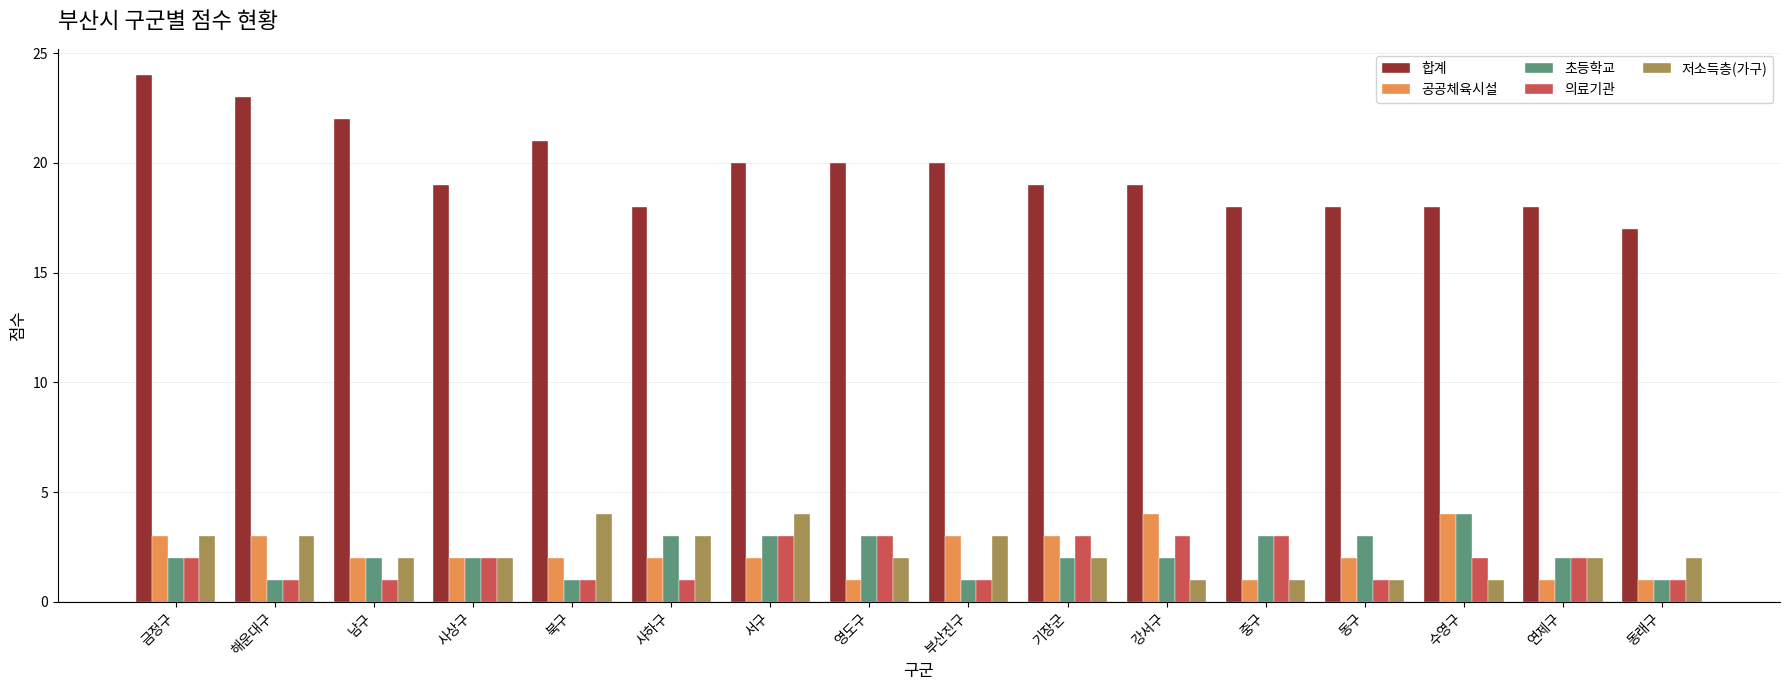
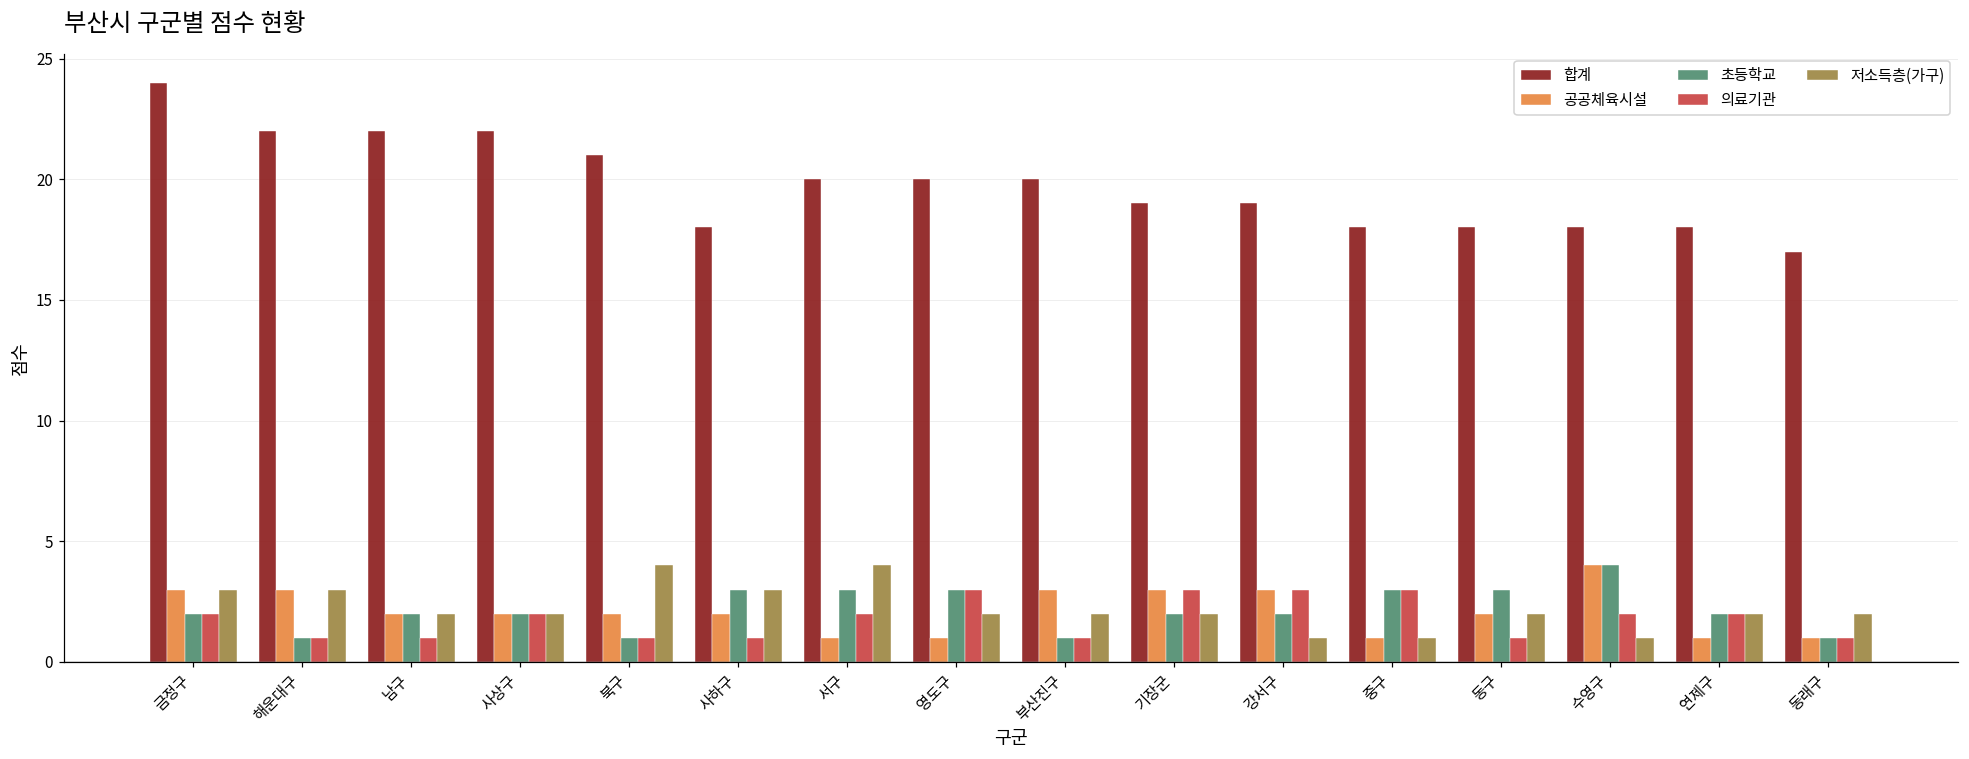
  {
    "합계": {
      "금정구": 24,
-     "해운대구": 23,
+     "해운대구": 22,
      "남구": 22,
-     "사상구": 19,
+     "사상구": 22,
      "북구": 21,
      "사하구": 18,
      "서구": 20,
      "영도구": 20,
      "부산진구": 20,
      "기장군": 19,
      "강서구": 19,
      "중구": 18,
      "동구": 18,
      "수영구": 18,
      "연제구": 18,
      "동래구": 17
    },
    "공공체육시설": {
      "금정구": 3,
      "해운대구": 3,
      "남구": 2,
      "사상구": 2,
      "북구": 2,
      "사하구": 2,
-     "서구": 2,
+     "서구": 1,
      "영도구": 1,
      "부산진구": 3,
      "기장군": 3,
-     "강서구": 4,
+     "강서구": 3,
      "중구": 1,
      "동구": 2,
      "수영구": 4,
      "연제구": 1,
      "동래구": 1
    },
    "초등학교": {
      "금정구": 2,
      "해운대구": 1,
      "남구": 2,
      "사상구": 2,
      "북구": 1,
      "사하구": 3,
      "서구": 3,
      "영도구": 3,
      "부산진구": 1,
      "기장군": 2,
      "강서구": 2,
      "중구": 3,
      "동구": 3,
      "수영구": 4,
      "연제구": 2,
      "동래구": 1
    },
    "의료기관": {
      "금정구": 2,
      "해운대구": 1,
      "남구": 1,
      "사상구": 2,
      "북구": 1,
      "사하구": 1,
-     "서구": 3,
+     "서구": 2,
      "영도구": 3,
      "부산진구": 1,
      "기장군": 3,
      "강서구": 3,
      "중구": 3,
      "동구": 1,
      "수영구": 2,
      "연제구": 2,
      "동래구": 1
    },
    "저소득층(가구)": {
      "금정구": 3,
      "해운대구": 3,
      "남구": 2,
      "사상구": 2,
      "북구": 4,
      "사하구": 3,
      "서구": 4,
      "영도구": 2,
-     "부산진구": 3,
+     "부산진구": 2,
      "기장군": 2,
      "강서구": 1,
      "중구": 1,
-     "동구": 1,
+     "동구": 2,
      "수영구": 1,
      "연제구": 2,
      "동래구": 2
    }
  }
